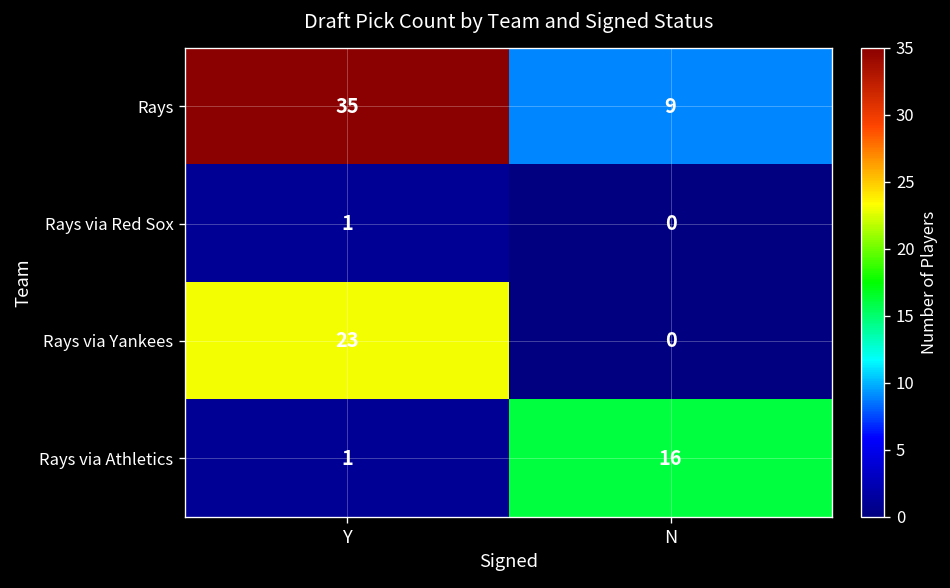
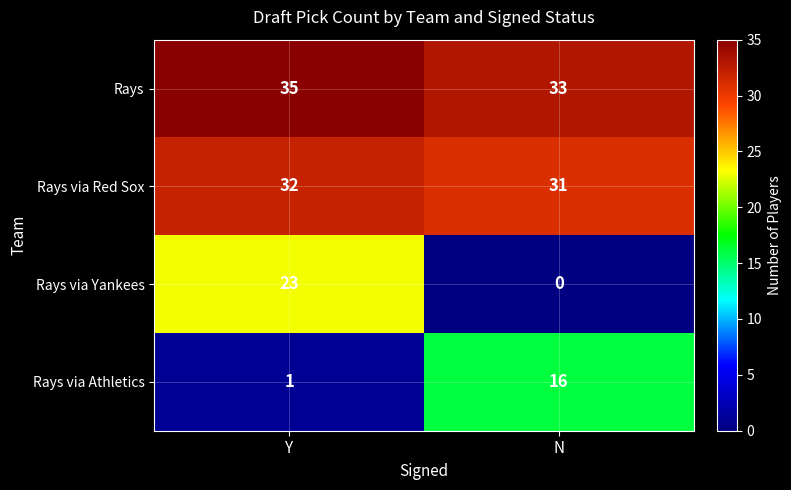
  {
    "Rays": {
      "Y": 35,
-     "N": 9
+     "N": 33
    },
    "Rays via Red Sox": {
-     "Y": 1,
-     "N": 0
+     "Y": 32,
+     "N": 31
    },
    "Rays via Yankees": {
      "Y": 23,
      "N": 0
    },
    "Rays via Athletics": {
      "Y": 1,
      "N": 16
    }
  }
